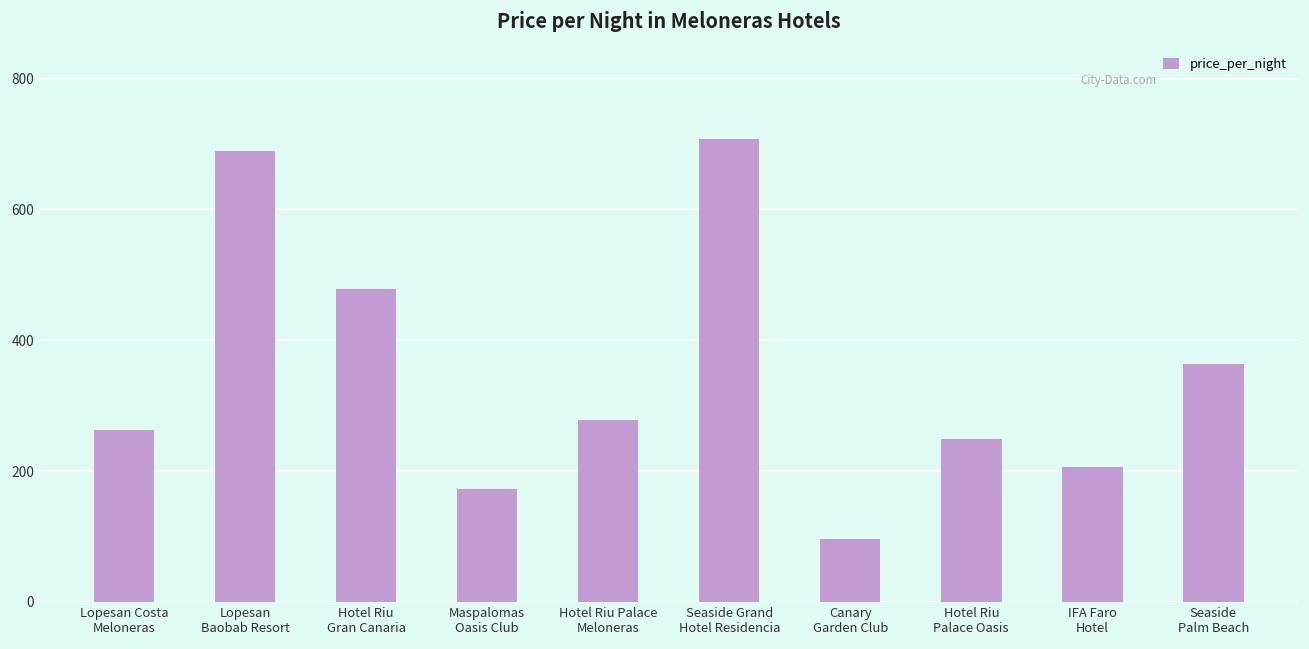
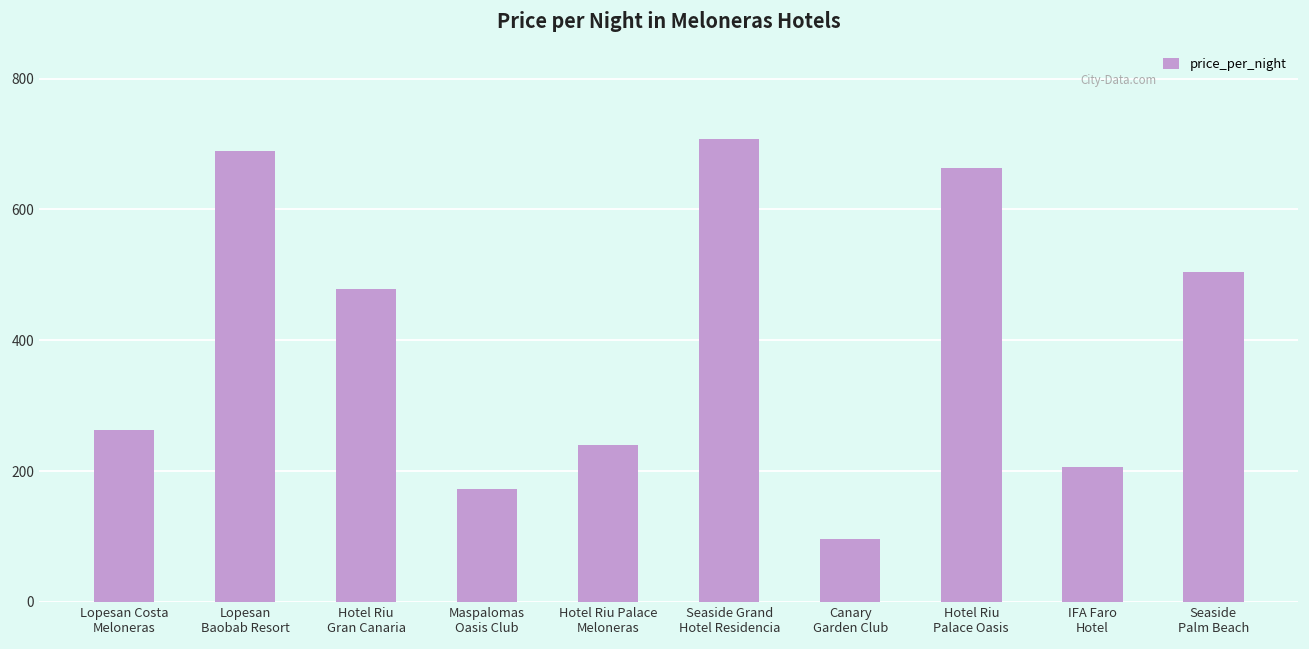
  {
    "Lopesan Costa Meloneras": 260,
    "Lopesan Baobab Resort": 690,
    "Hotel Riu Gran Canaria": 480,
    "Maspalomas Oasis Club": 170,
-   "Hotel Riu Palace Meloneras": 280,
+   "Hotel Riu Palace Meloneras": 240,
    "Seaside Grand Hotel Residencia": 710,
    "Canary Garden Club": 100,
-   "Hotel Riu Palace Oasis": 250,
+   "Hotel Riu Palace Oasis": 660,
    "IFA Faro Hotel": 210,
-   "Seaside Palm Beach": 360
+   "Seaside Palm Beach": 500
  }
